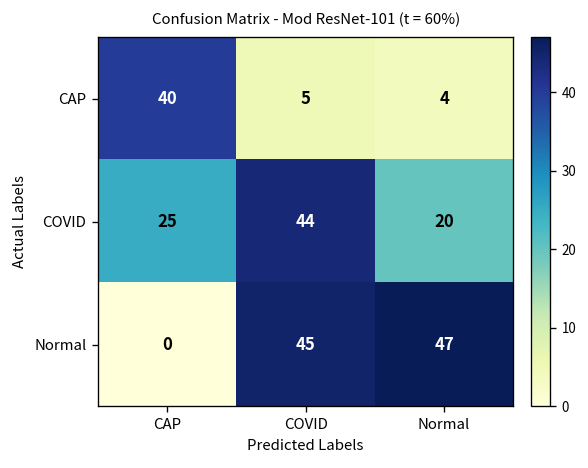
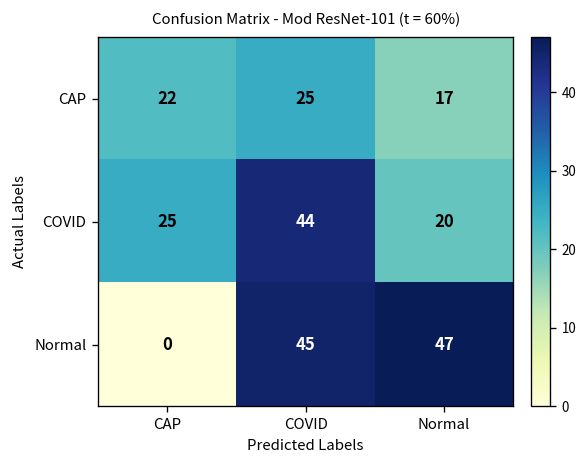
  {
    "CAP": {
-     "CAP": 40,
-     "COVID": 5,
-     "Normal": 4
+     "CAP": 22,
+     "COVID": 25,
+     "Normal": 17
    }
  }
